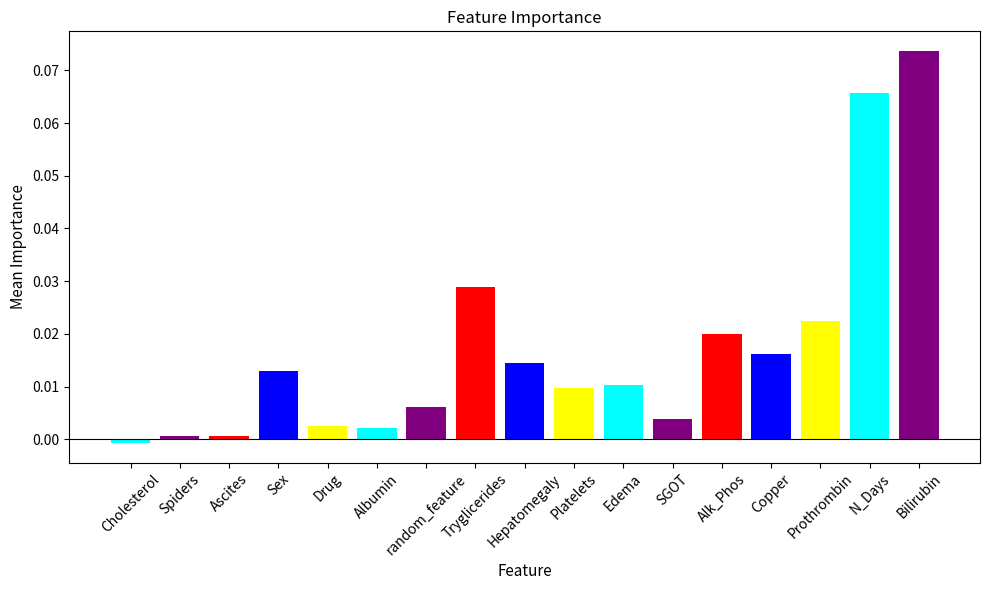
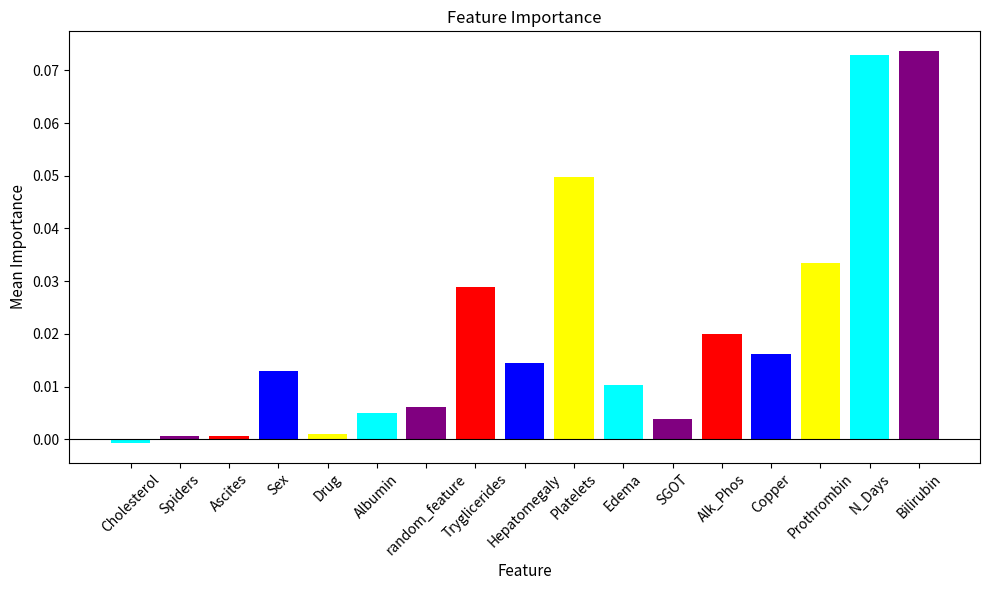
  {
    "Cholesterol": -0.001,
    "Spiders": 0.001,
    "Ascites": 0.001,
    "Sex": 0.013,
-   "Drug": 0.003,
-   "Albumin": 0.002,
+   "Drug": 0.001,
+   "Albumin": 0.005,
    "random_feature": 0.006,
    "Tryglicerides": 0.029,
    "Hepatomegaly": 0.014,
-   "Platelets": 0.010,
+   "Platelets": 0.050,
    "Edema": 0.010,
    "SGOT": 0.004,
    "Alk_Phos": 0.020,
    "Copper": 0.016,
-   "Prothrombin": 0.022,
-   "N_Days": 0.066,
+   "Prothrombin": 0.033,
+   "N_Days": 0.073,
    "Bilirubin": 0.074
  }
